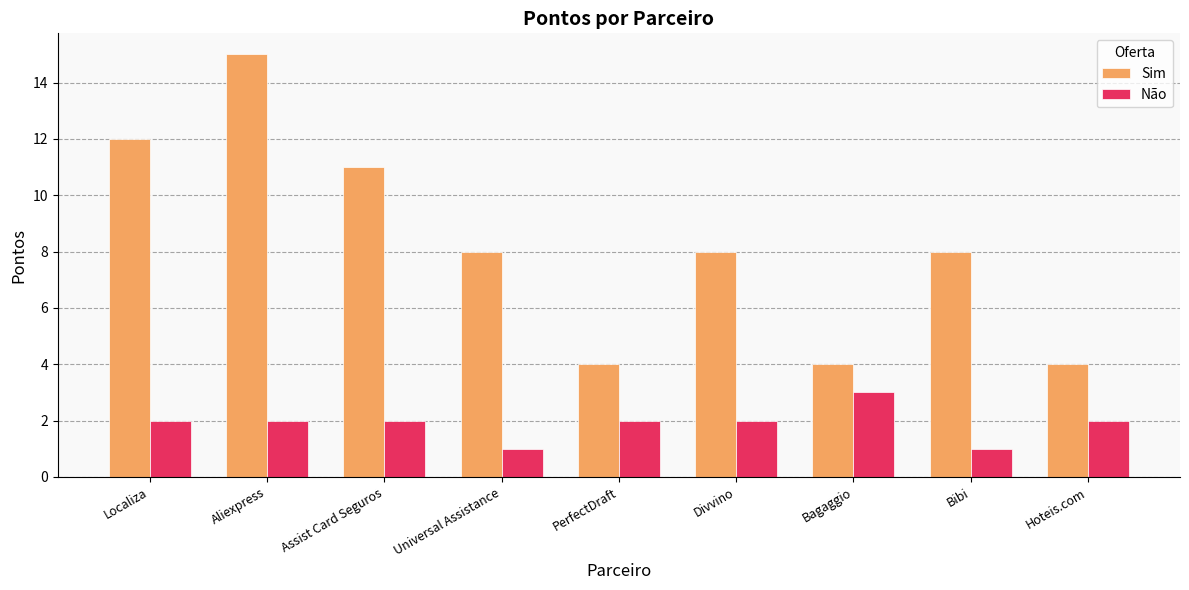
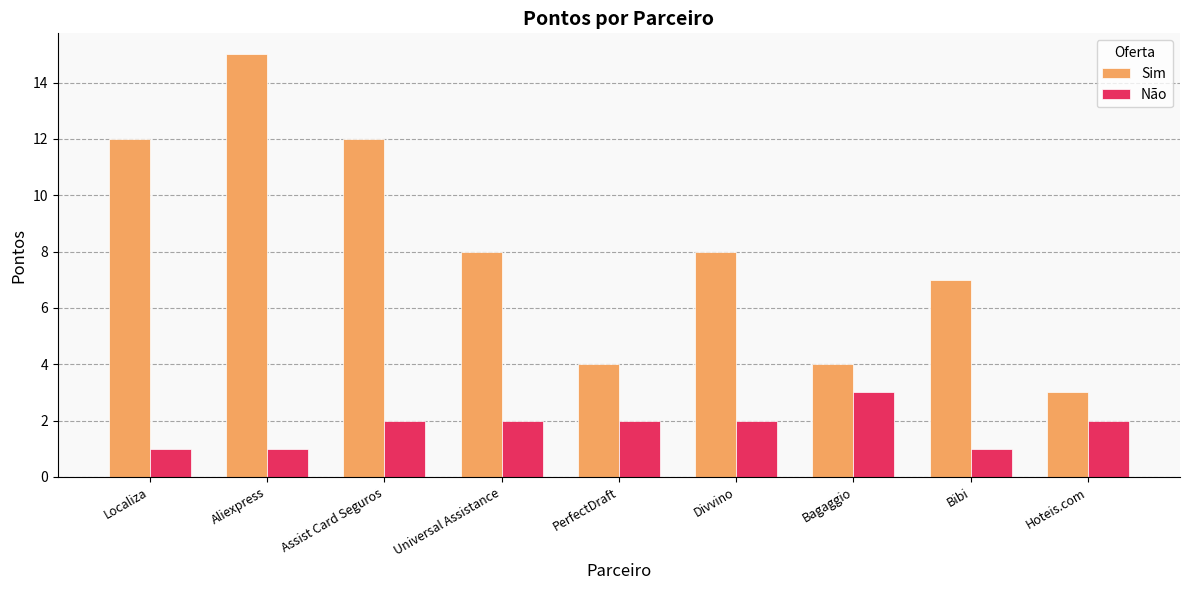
  {
    "Sim": {
      "Localiza": 12,
      "Aliexpress": 15,
-     "Assist Card Seguros": 11,
+     "Assist Card Seguros": 12,
      "Universal Assistance": 8,
      "PerfectDraft": 4,
      "Divvino": 8,
      "Bagaggio": 4,
-     "Bibi": 8,
-     "Hoteis.com": 4
+     "Bibi": 7,
+     "Hoteis.com": 3
    },
    "Não": {
-     "Localiza": 2,
-     "Aliexpress": 2,
+     "Localiza": 1,
+     "Aliexpress": 1,
      "Assist Card Seguros": 2,
-     "Universal Assistance": 1,
+     "Universal Assistance": 2,
      "PerfectDraft": 2,
      "Divvino": 2,
      "Bagaggio": 3,
      "Bibi": 1,
      "Hoteis.com": 2
    }
  }
